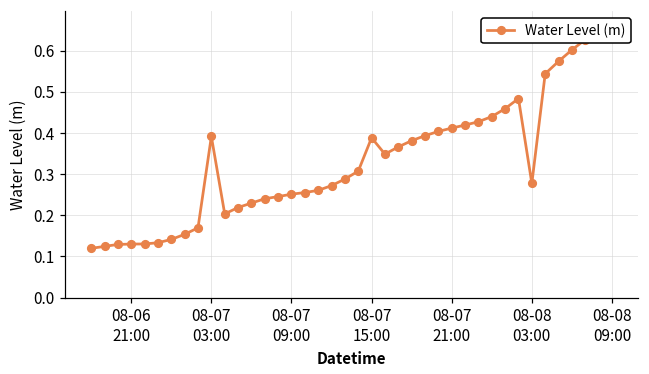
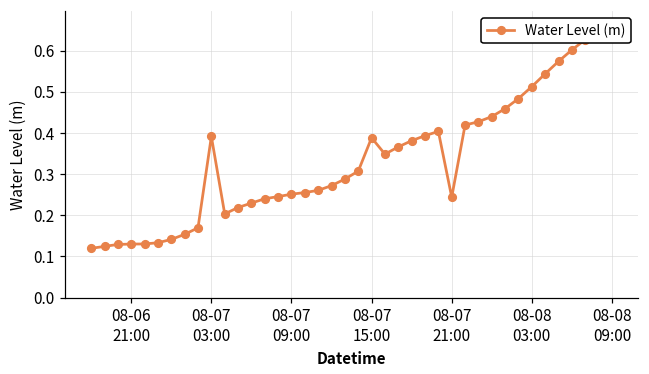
  {
    "08-06 21:00": 0.13,
    "08-07 03:00": 0.39,
    "08-07 09:00": 0.25,
    "08-07 15:00": 0.39,
-   "08-07 21:00": 0.41,
-   "08-08 03:00": 0.28
+   "08-07 21:00": 0.24,
+   "08-08 03:00": 0.51
  }
